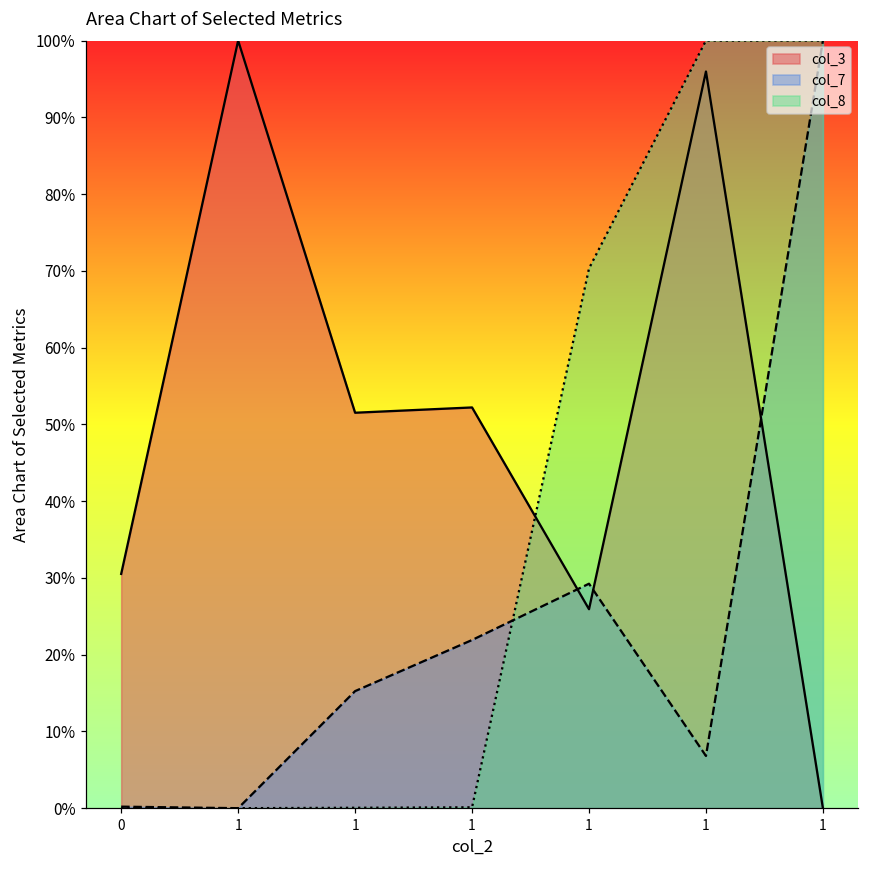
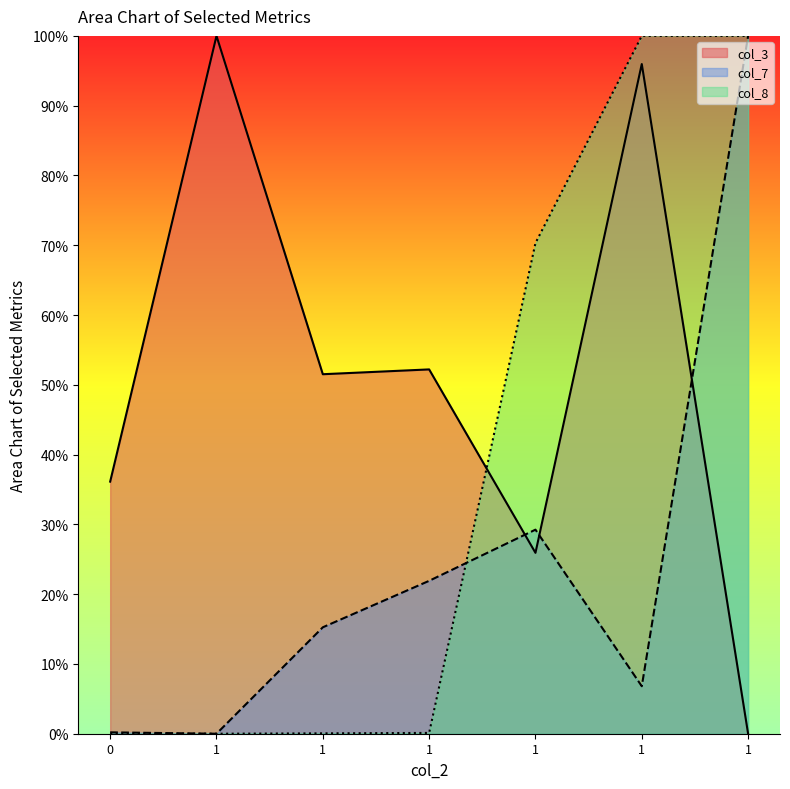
  {
    "col_3": {
-     "0": "31%"
+     "0": "36%"
    }
  }
